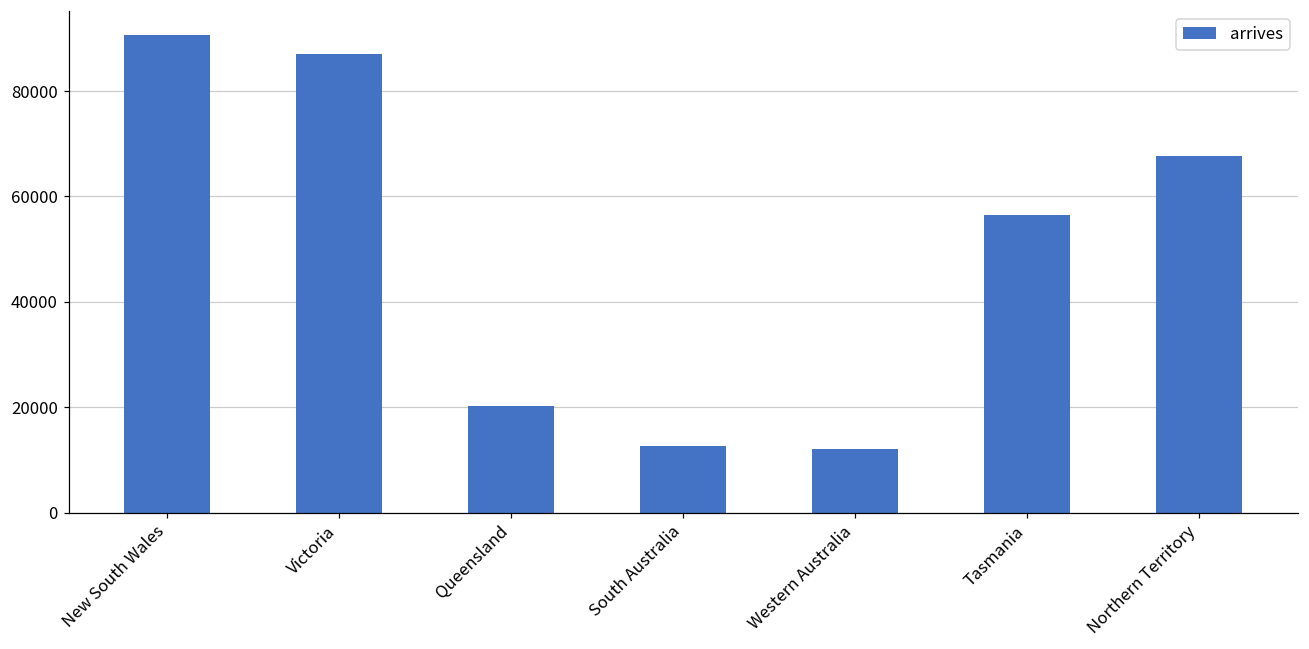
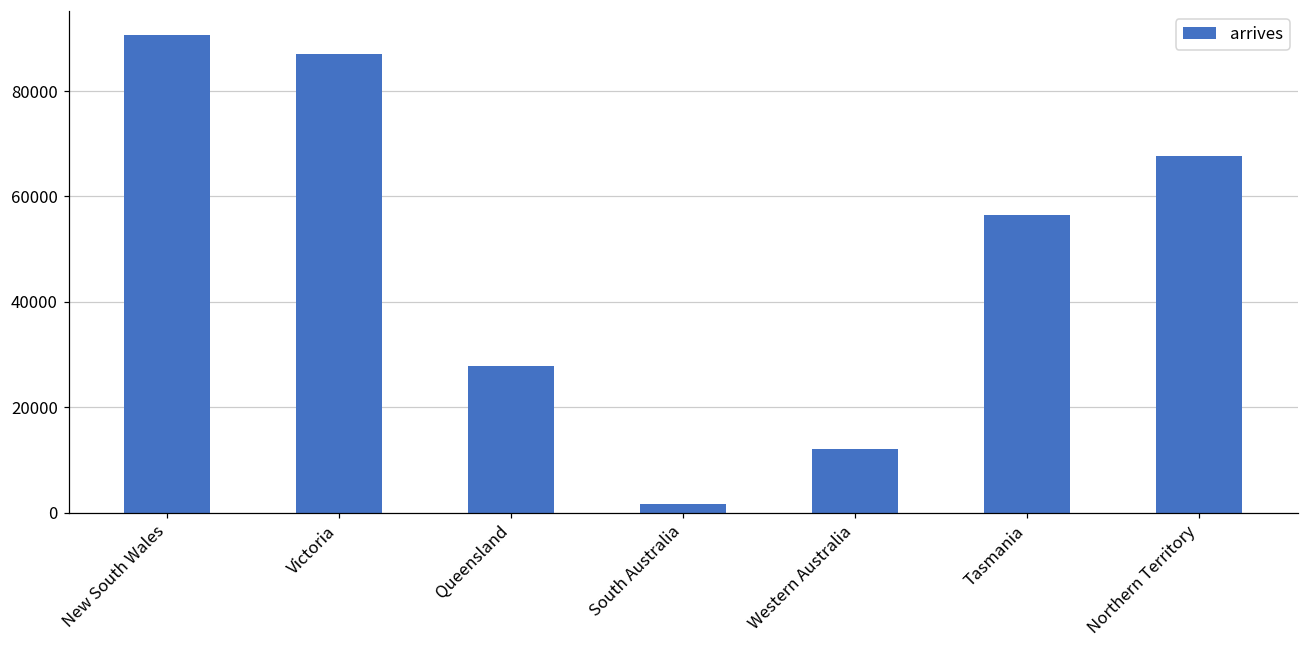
  {
    "New South Wales": 91000,
    "Victoria": 87000,
-   "Queensland": 20000,
-   "South Australia": 13000,
+   "Queensland": 28000,
+   "South Australia": 2000,
    "Western Australia": 12000,
    "Tasmania": 57000,
    "Northern Territory": 68000
  }
